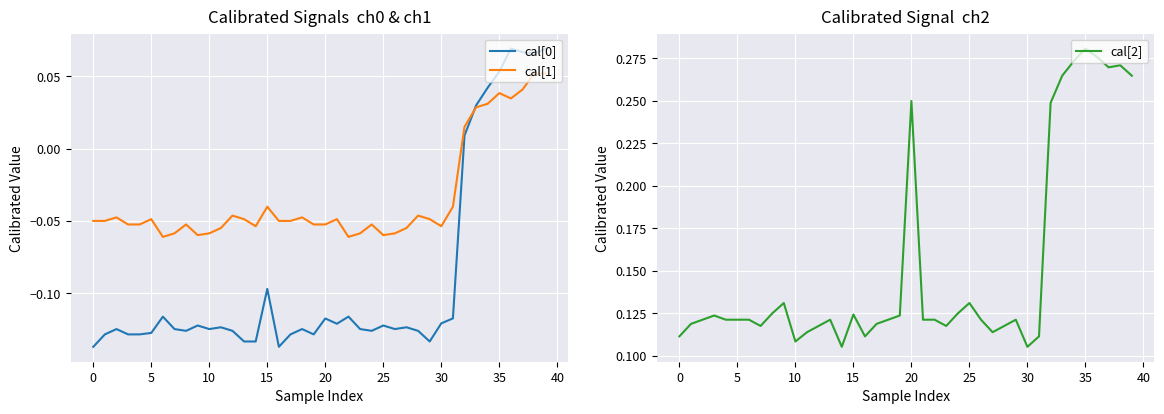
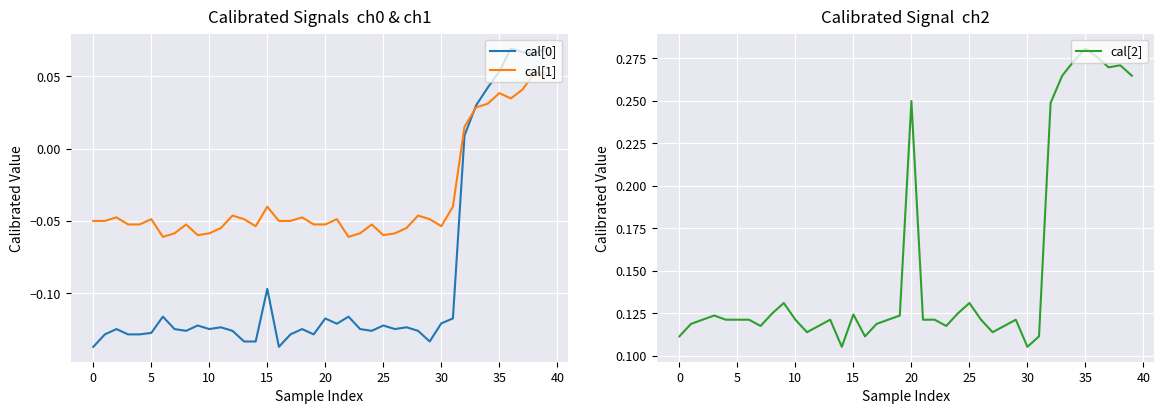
  {
    "Calibrated Signals ch0 & ch1": {
      "cal[0]": {
        "0": -0.137,
        "5": -0.127,
        "10": -0.125,
        "15": -0.097,
        "20": -0.117,
        "25": -0.122,
        "30": -0.121
      },
      "cal[1]": {
        "0": -0.050,
        "5": -0.049,
        "10": -0.059,
        "15": -0.040,
        "20": -0.052,
        "25": -0.060,
        "30": -0.054,
        "35": 0.038
      }
    },
    "Calibrated Signal ch2": {
      "0": 0.111,
      "5": 0.121,
-     "10": 0.108,
+     "10": 0.121,
      "15": 0.124,
      "20": 0.250,
      "25": 0.131,
      "30": 0.105
    }
  }
